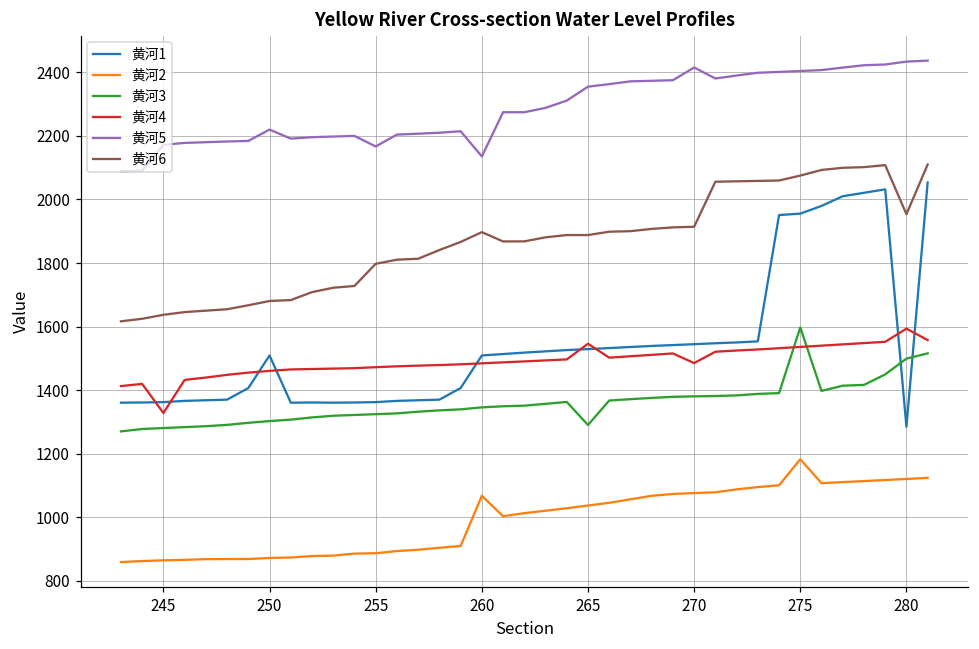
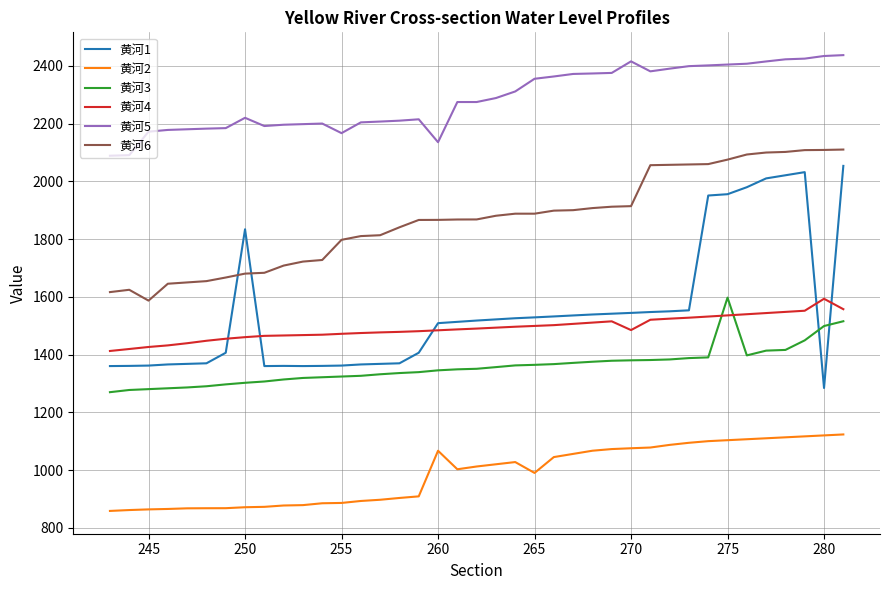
  {
    "黄河1": {
      "245": 1360,
-     "250": 1510,
+     "250": 1830,
      "255": 1360,
      "260": 1510,
      "265": 1530,
      "270": 1540,
      "275": 1960,
      "280": 1280
    },
    "黄河2": {
      "245": 860,
      "250": 870,
      "255": 890,
      "260": 1070,
-     "265": 1040,
+     "265": 990,
      "270": 1080,
-     "275": 1180,
+     "275": 1100,
      "280": 1120
    },
    "黄河3": {
      "245": 1280,
      "250": 1300,
      "255": 1320,
      "260": 1350,
-     "265": 1290,
+     "265": 1360,
      "270": 1380,
      "275": 1600,
      "280": 1500
    },
    "黄河4": {
-     "245": 1330,
+     "245": 1430,
      "250": 1460,
      "255": 1470,
      "260": 1480,
-     "265": 1550,
+     "265": 1500,
      "270": 1480,
      "275": 1540,
      "280": 1590
    },
    "黄河5": {
      "250": 2220,
      "255": 2170,
      "260": 2140,
      "265": 2360,
      "270": 2420,
      "275": 2400,
      "280": 2430
    },
    "黄河6": {
-     "245": 1640,
+     "245": 1590,
      "250": 1680,
      "255": 1800,
-     "260": 1900,
+     "260": 1870,
      "265": 1890,
      "270": 1910,
      "275": 2080,
-     "280": 1950
+     "280": 2110
    }
  }
